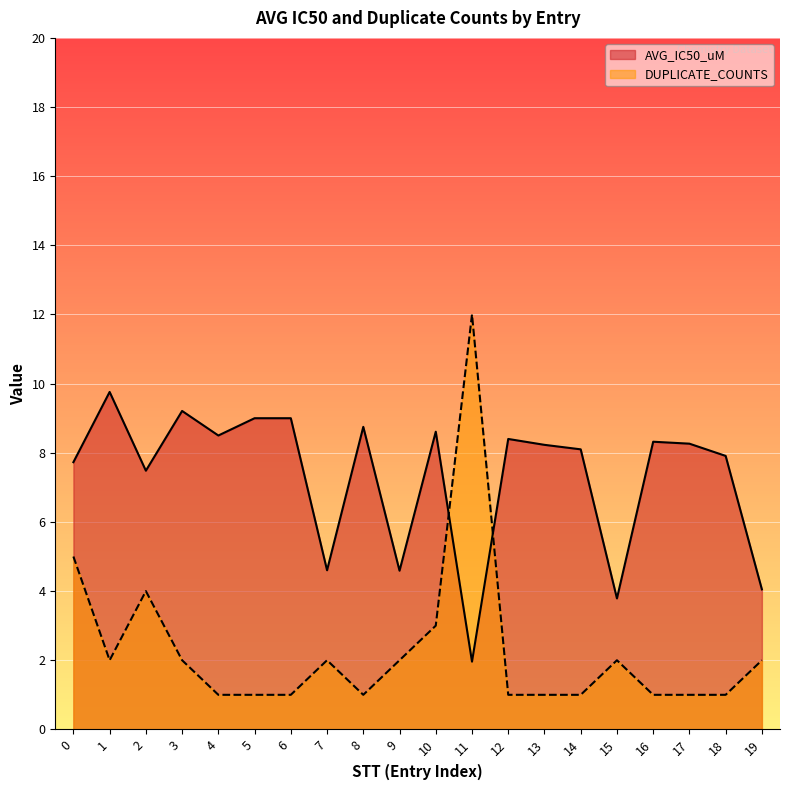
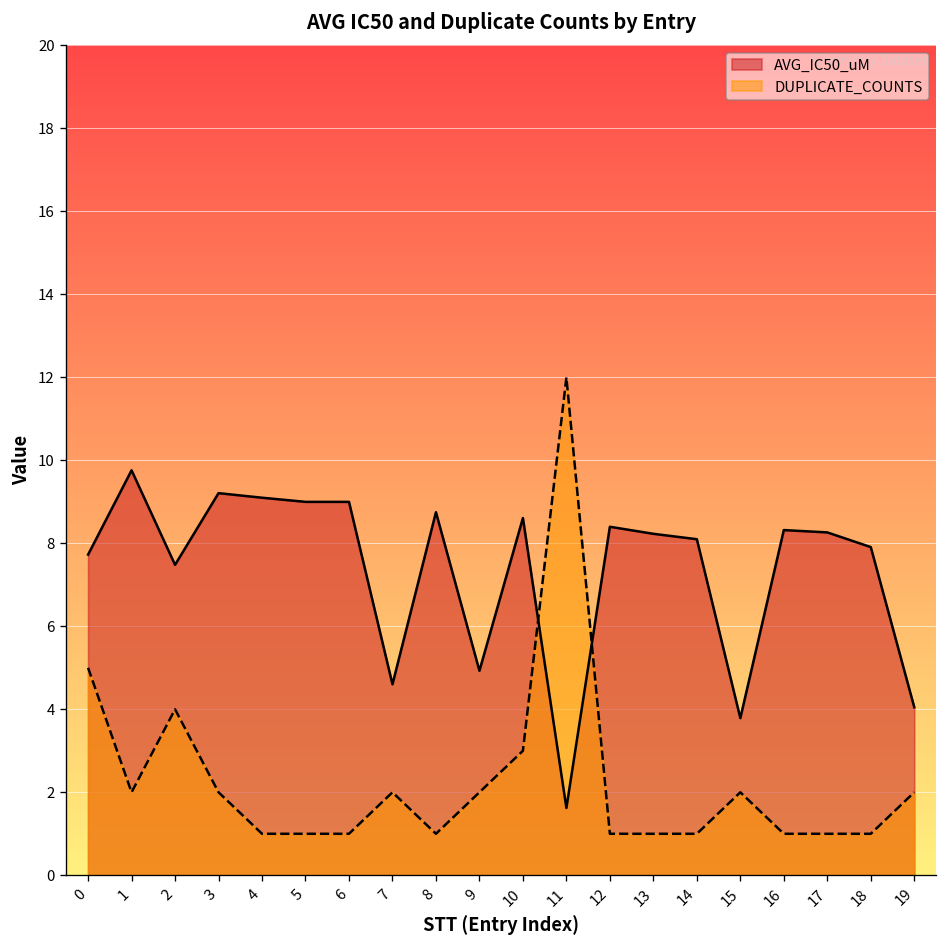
  {
    "AVG_IC50_uM": {
      "0": 7.7,
      "1": 9.8,
      "2": 7.5,
      "3": 9.2,
-     "4": 8.5,
+     "4": 9.1,
      "5": 9.0,
      "6": 9.0,
      "7": 4.6,
      "8": 8.8,
-     "9": 4.6,
+     "9": 4.9,
      "10": 8.6,
-     "11": 2.0,
+     "11": 1.6,
      "12": 8.4,
      "13": 8.2,
      "14": 8.1,
      "15": 3.8,
      "16": 8.3,
      "17": 8.3,
      "18": 7.9,
      "19": 4.1
    },
    "DUPLICATE_COUNTS": {
      "0": 5.0,
      "1": 2.0,
      "2": 4.0,
      "3": 2.0,
      "4": 1.0,
      "5": 1.0,
      "6": 1.0,
      "7": 2.0,
      "8": 1.0,
      "9": 2.0,
      "10": 3.0,
      "11": 12.0,
      "12": 1.0,
      "13": 1.0,
      "14": 1.0,
      "15": 2.0,
      "16": 1.0,
      "17": 1.0,
      "18": 1.0,
      "19": 2.0
    }
  }
